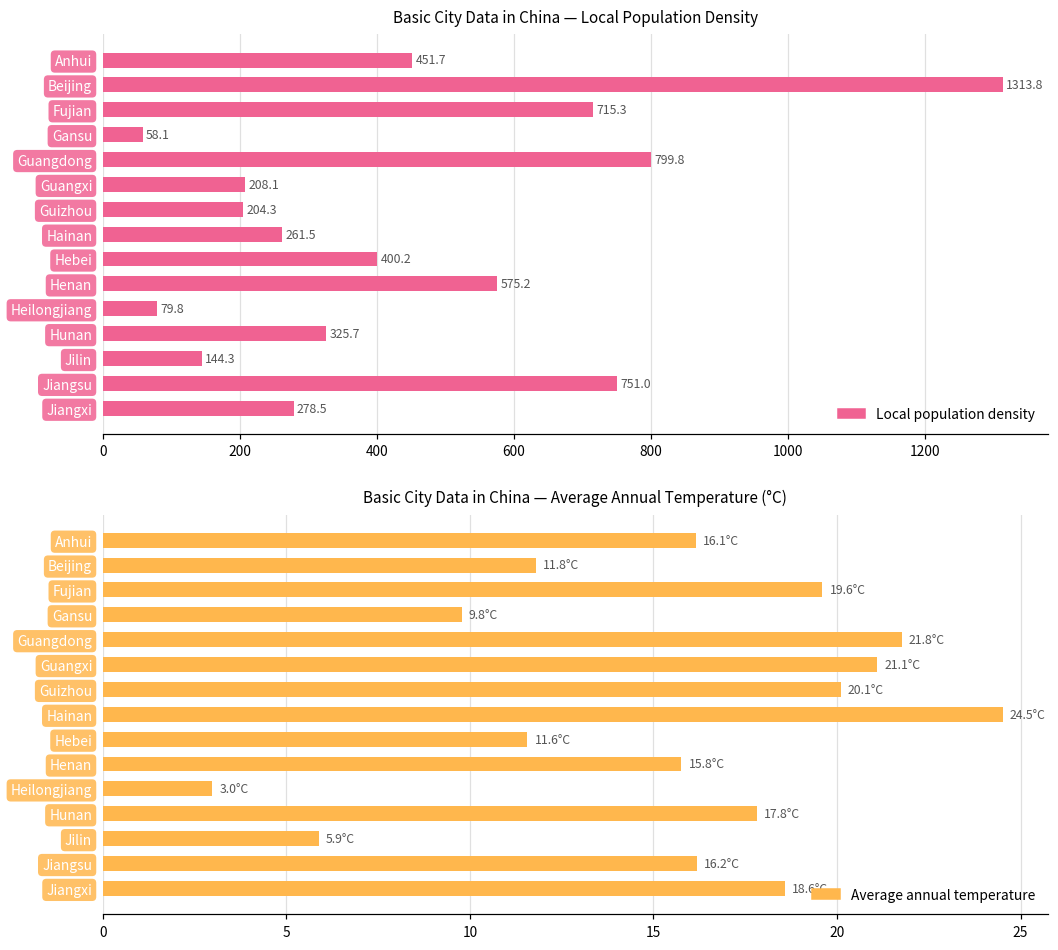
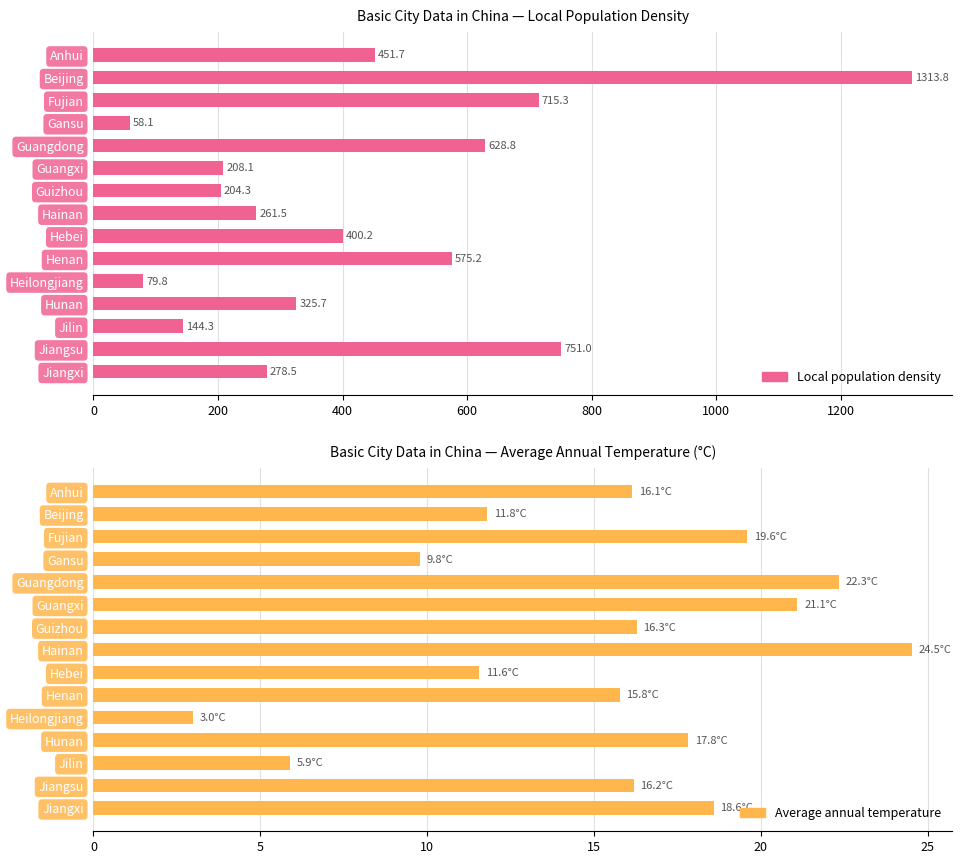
  {
    "Basic City Data in China — Local Population Density": {
      "Anhui": "451.7",
      "Beijing": "1313.8",
      "Fujian": "715.3",
      "Gansu": "58.1",
-     "Guangdong": "799.8",
+     "Guangdong": "628.8",
      "Guangxi": "208.1",
      "Guizhou": "204.3",
      "Hainan": "261.5",
      "Hebei": "400.2",
      "Henan": "575.2",
      "Heilongjiang": "79.8",
      "Hunan": "325.7",
      "Jilin": "144.3",
      "Jiangsu": "751.0",
      "Jiangxi": "278.5"
    },
    "Basic City Data in China — Average Annual Temperature (°C)": {
      "Anhui": "16.1°C",
      "Beijing": "11.8°C",
      "Fujian": "19.6°C",
      "Gansu": "9.8°C",
-     "Guangdong": "21.8°C",
+     "Guangdong": "22.3°C",
      "Guangxi": "21.1°C",
-     "Guizhou": "20.1°C",
+     "Guizhou": "16.3°C",
      "Hainan": "24.5°C",
      "Hebei": "11.6°C",
      "Henan": "15.8°C",
      "Heilongjiang": "3.0°C",
      "Hunan": "17.8°C",
      "Jilin": "5.9°C",
      "Jiangsu": "16.2°C",
      "Jiangxi": "18.6°C"
    }
  }
